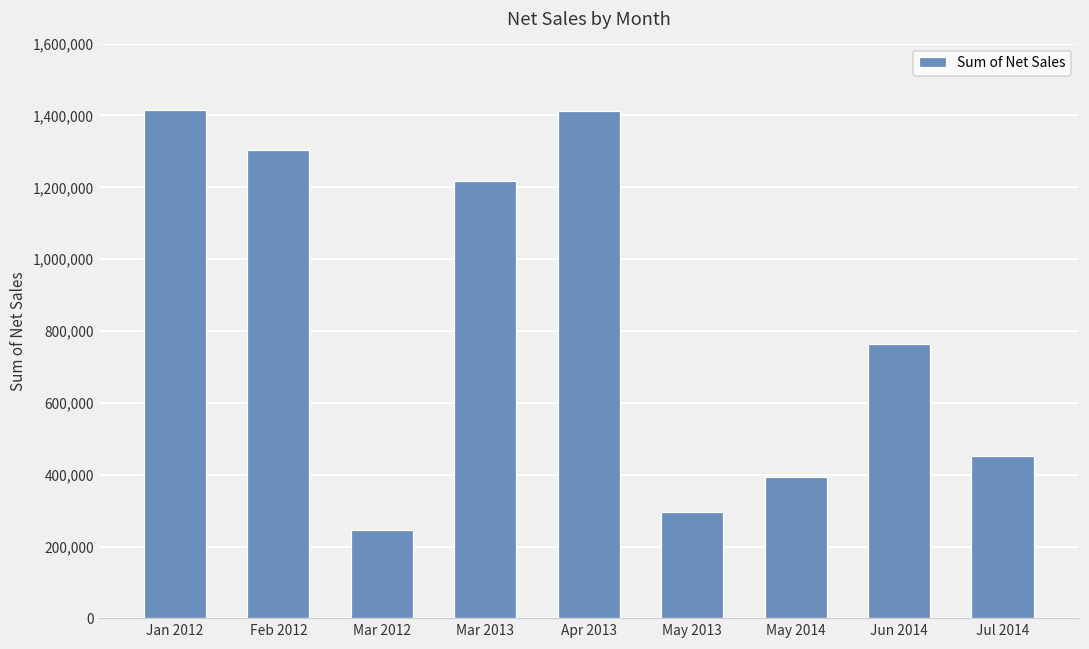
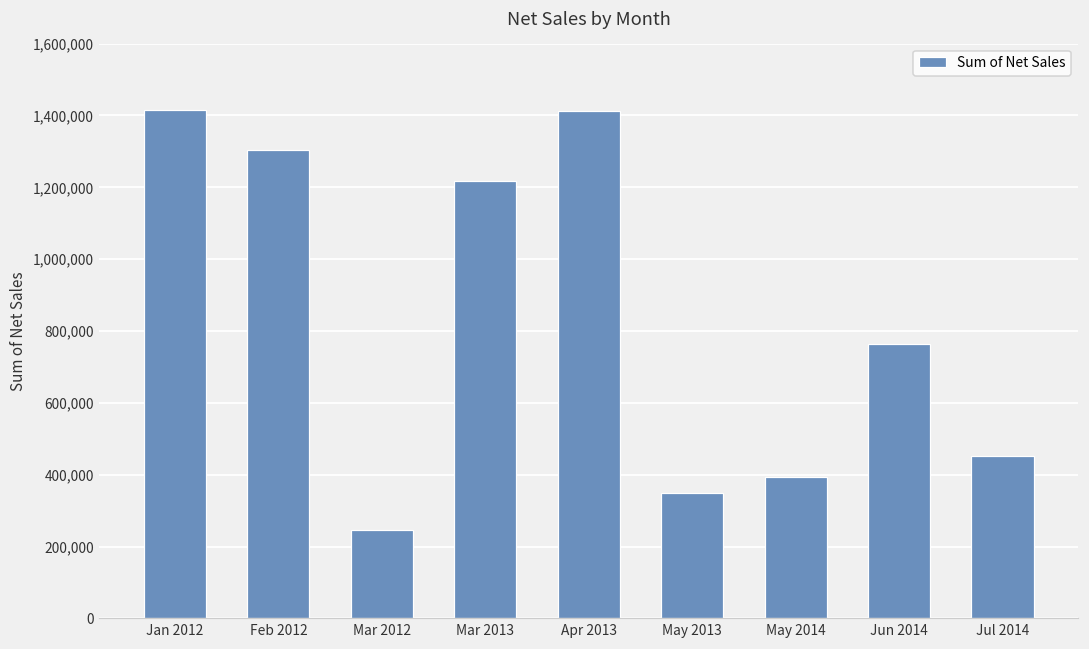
  {
    "Jan 2012": "1,410,000",
    "Feb 2012": "1,300,000",
    "Mar 2012": "240,000",
    "Mar 2013": "1,220,000",
    "Apr 2013": "1,410,000",
-   "May 2013": "300,000",
+   "May 2013": "350,000",
    "May 2014": "390,000",
    "Jun 2014": "760,000",
    "Jul 2014": "450,000"
  }
